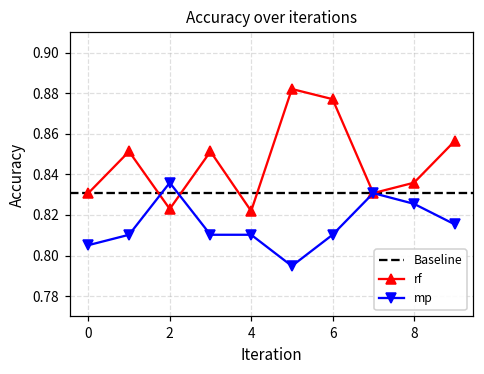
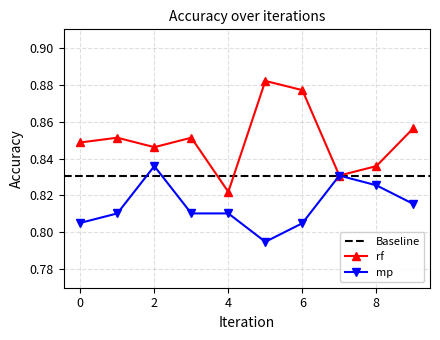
  {
    "rf": {
-     "0": 0.831,
-     "2": 0.823,
+     "0": 0.849,
+     "2": 0.846,
      "4": 0.822,
      "6": 0.877,
      "8": 0.836
    },
    "mp": {
      "0": 0.805,
      "2": 0.836,
      "4": 0.810,
-     "6": 0.810,
+     "6": 0.805,
      "8": 0.825
    }
  }
